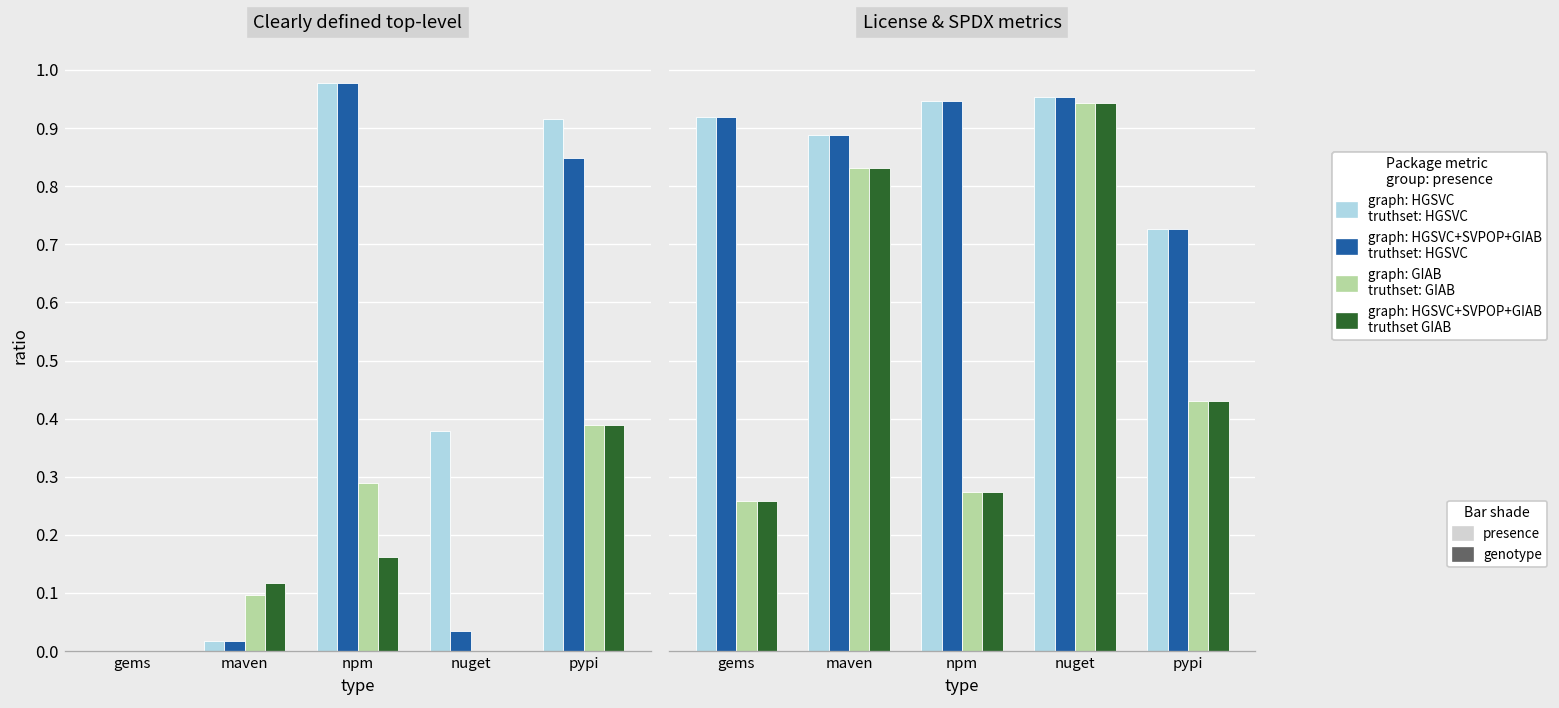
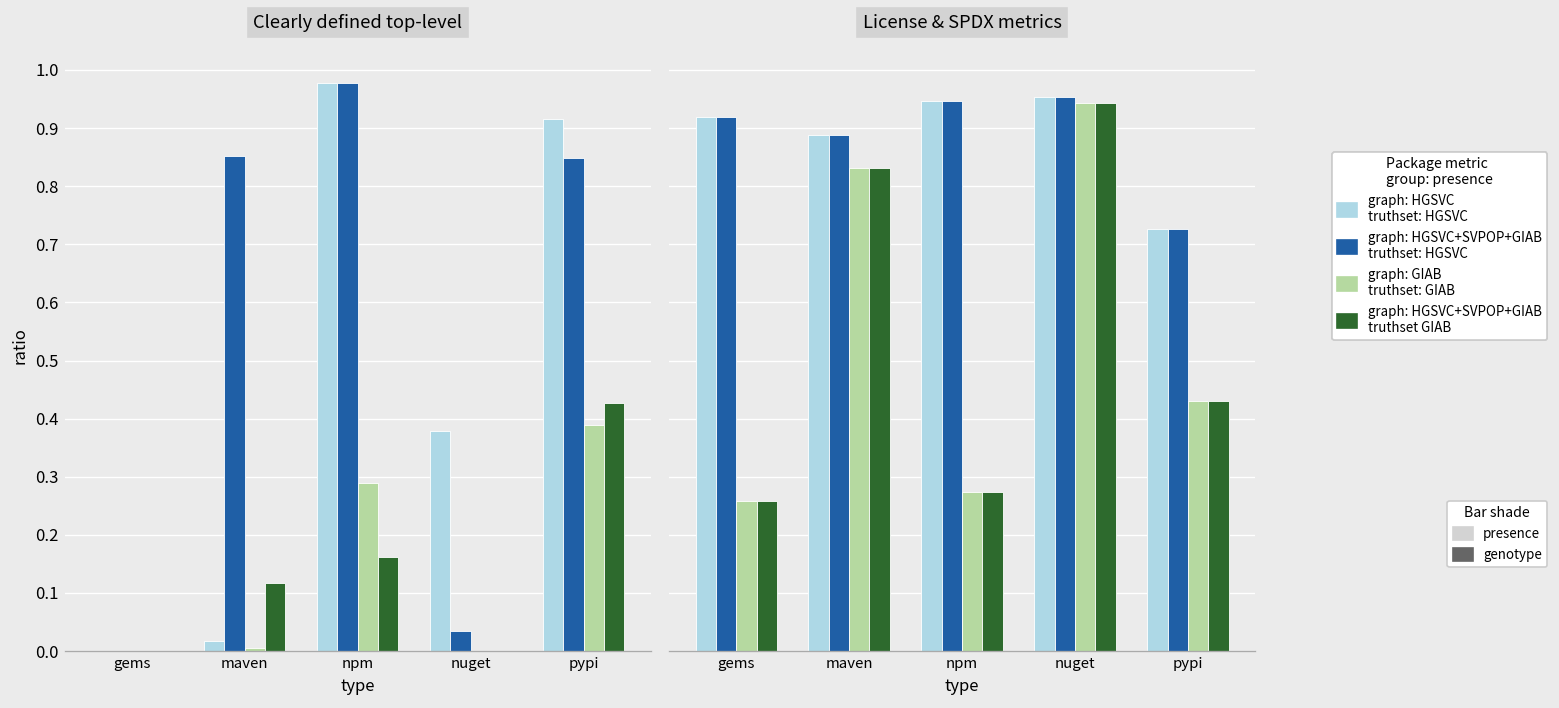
  {
    "Clearly defined top-level": {
      "graph: HGSVC truthset: HGSVC": {
        "gems": 0.00,
        "maven": 0.02,
        "npm": 0.98,
        "nuget": 0.38,
        "pypi": 0.92
      },
      "graph: HGSVC+SVPOP+GIAB truthset: HGSVC": {
        "gems": 0.00,
-       "maven": 0.02,
+       "maven": 0.85,
        "npm": 0.98,
        "nuget": 0.03,
        "pypi": 0.85
      },
      "graph: GIAB truthset: GIAB": {
        "gems": 0.00,
-       "maven": 0.10,
+       "maven": 0.01,
        "npm": 0.29,
        "nuget": 0.00,
        "pypi": 0.39
      },
      "graph: HGSVC+SVPOP+GIAB truthset GIAB": {
        "gems": 0.00,
        "maven": 0.12,
        "npm": 0.16,
        "nuget": 0.00,
-       "pypi": 0.39
+       "pypi": 0.43
      }
    }
  }
